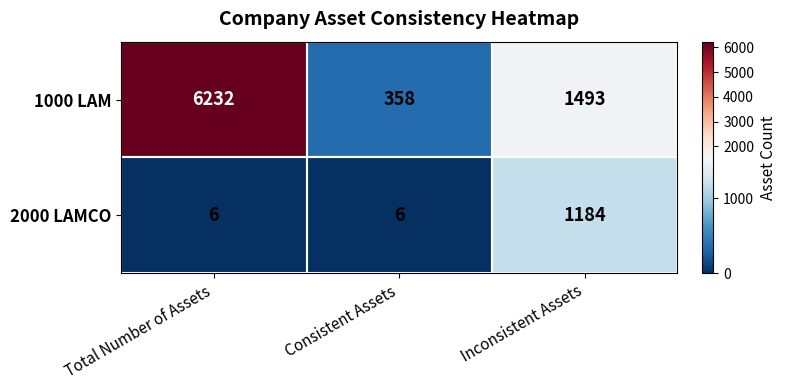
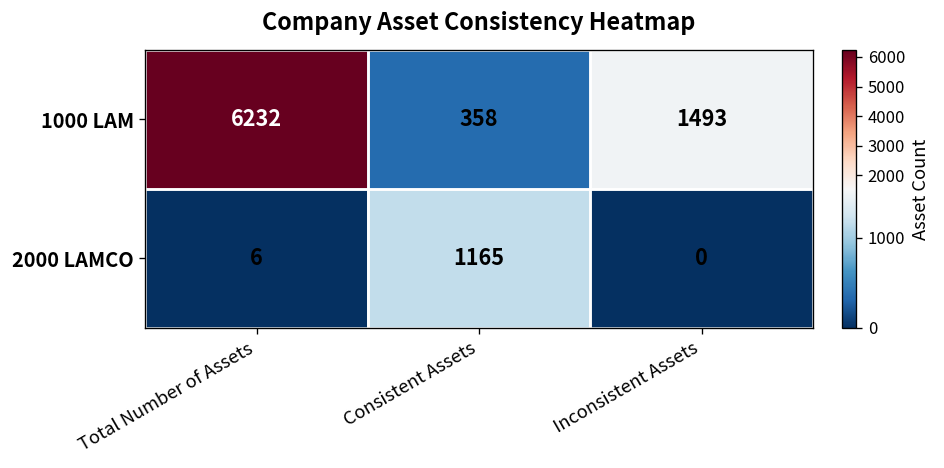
  {
    "1000 LAM": {
      "Total Number of Assets": 6232,
      "Consistent Assets": 358,
      "Inconsistent Assets": 1493
    },
    "2000 LAMCO": {
      "Total Number of Assets": 6,
-     "Consistent Assets": 6,
-     "Inconsistent Assets": 1184
+     "Consistent Assets": 1165,
+     "Inconsistent Assets": 0
    }
  }
